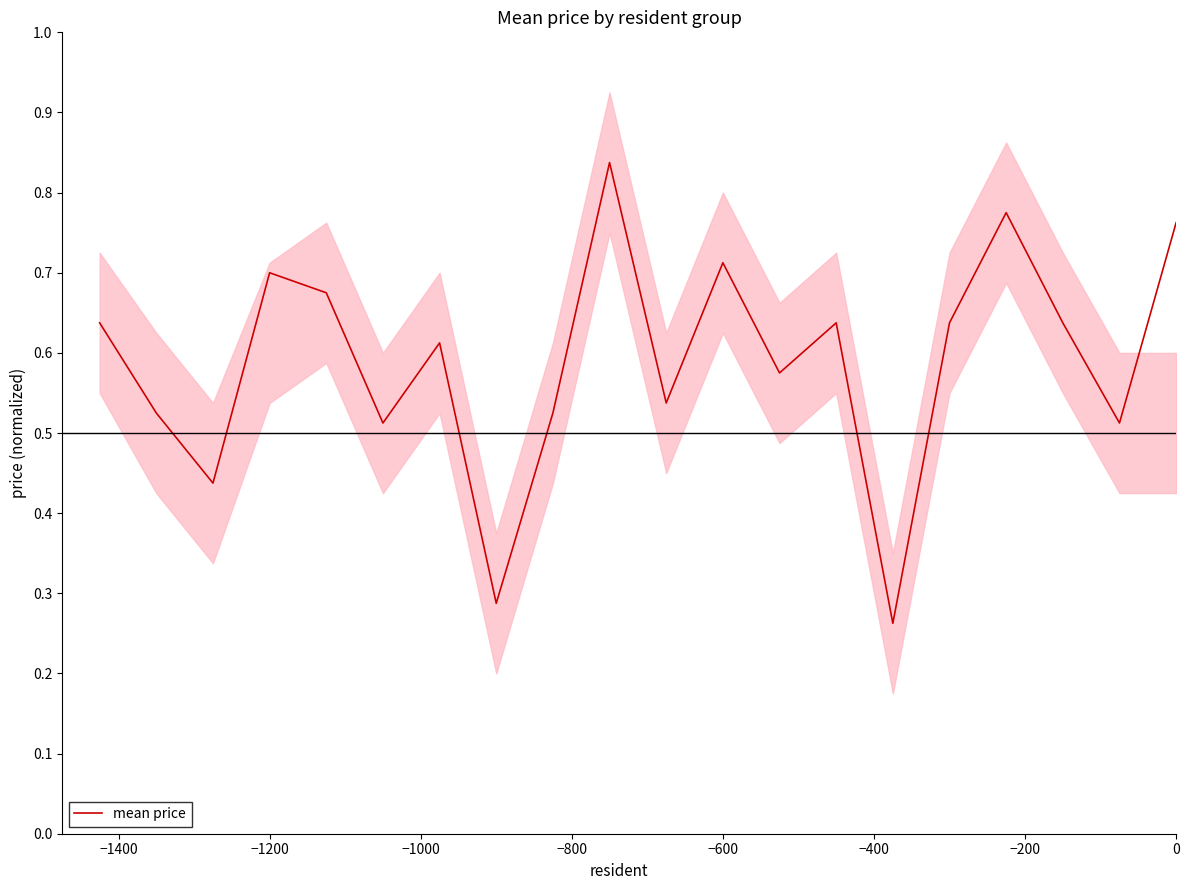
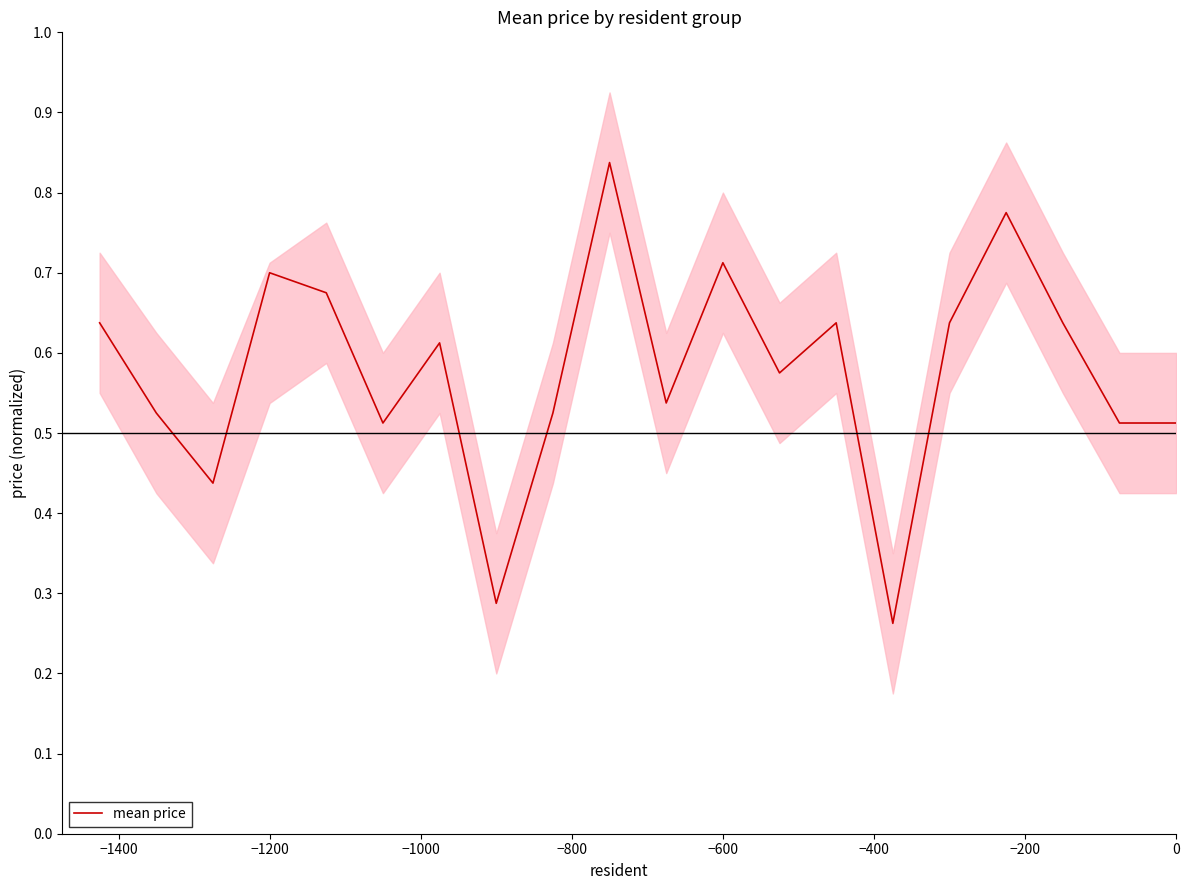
  {
    "mean price": {
      "−1200": 0.70,
      "−600": 0.71,
-     "0": 0.76
+     "0": 0.51
    }
  }
